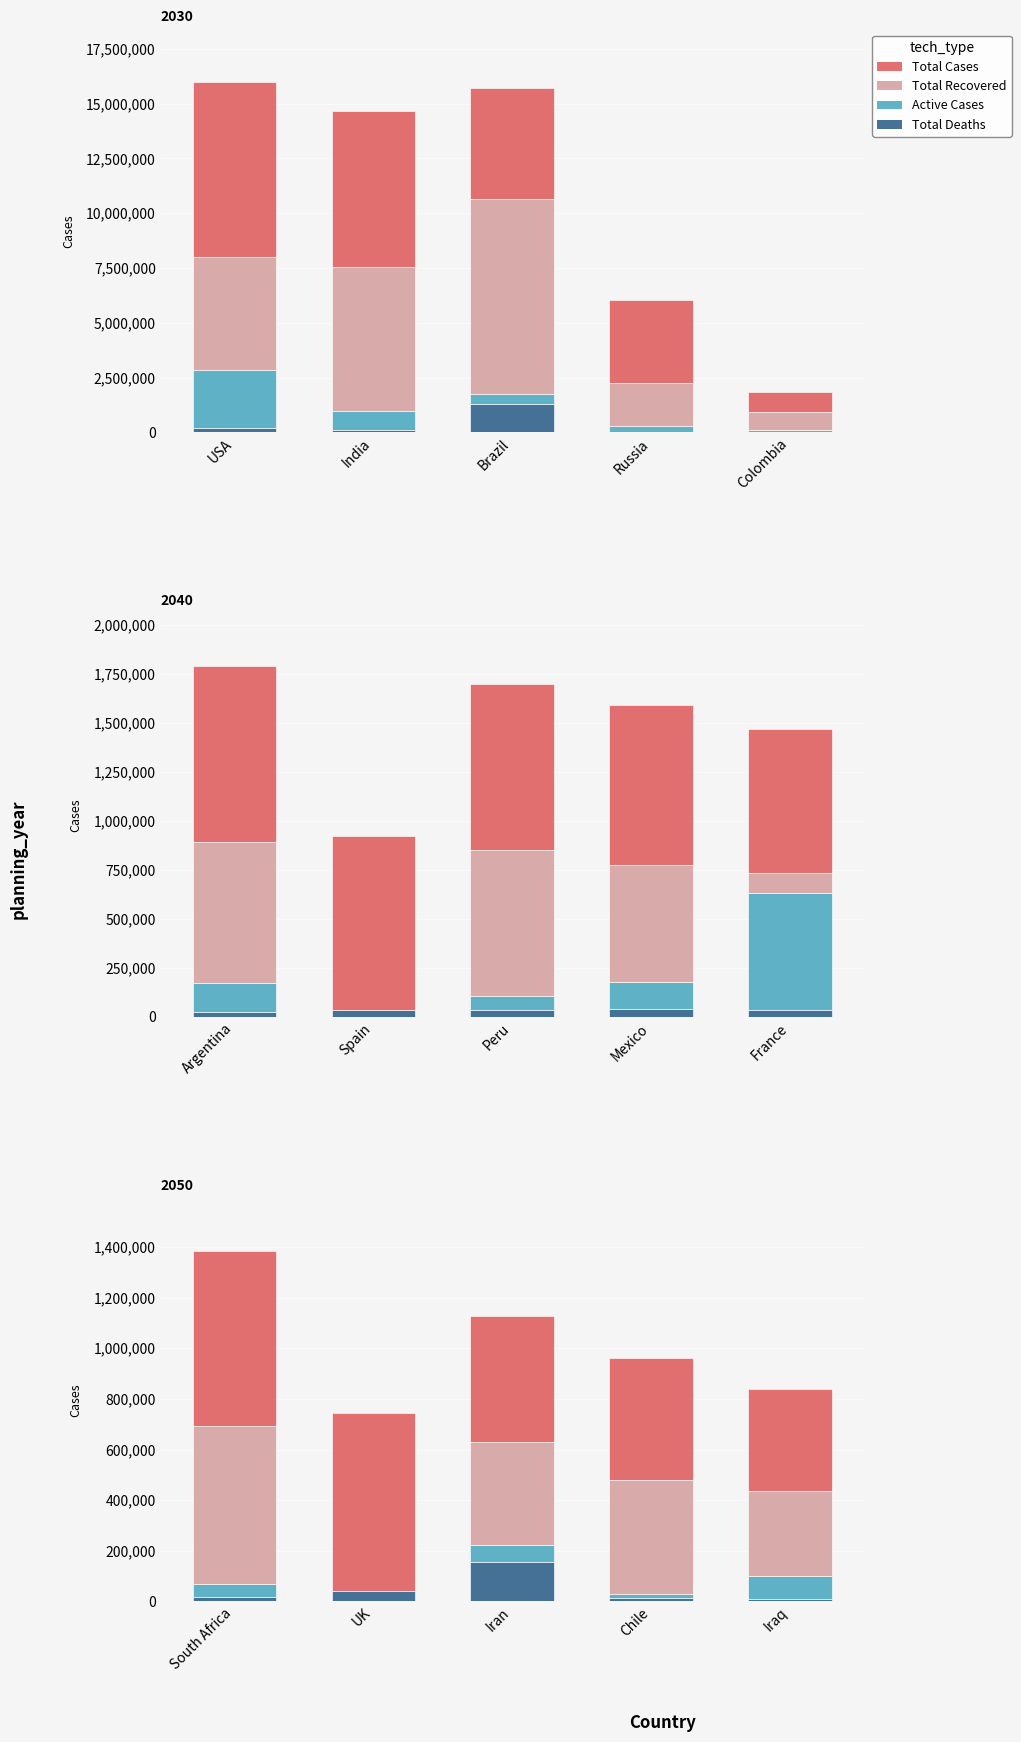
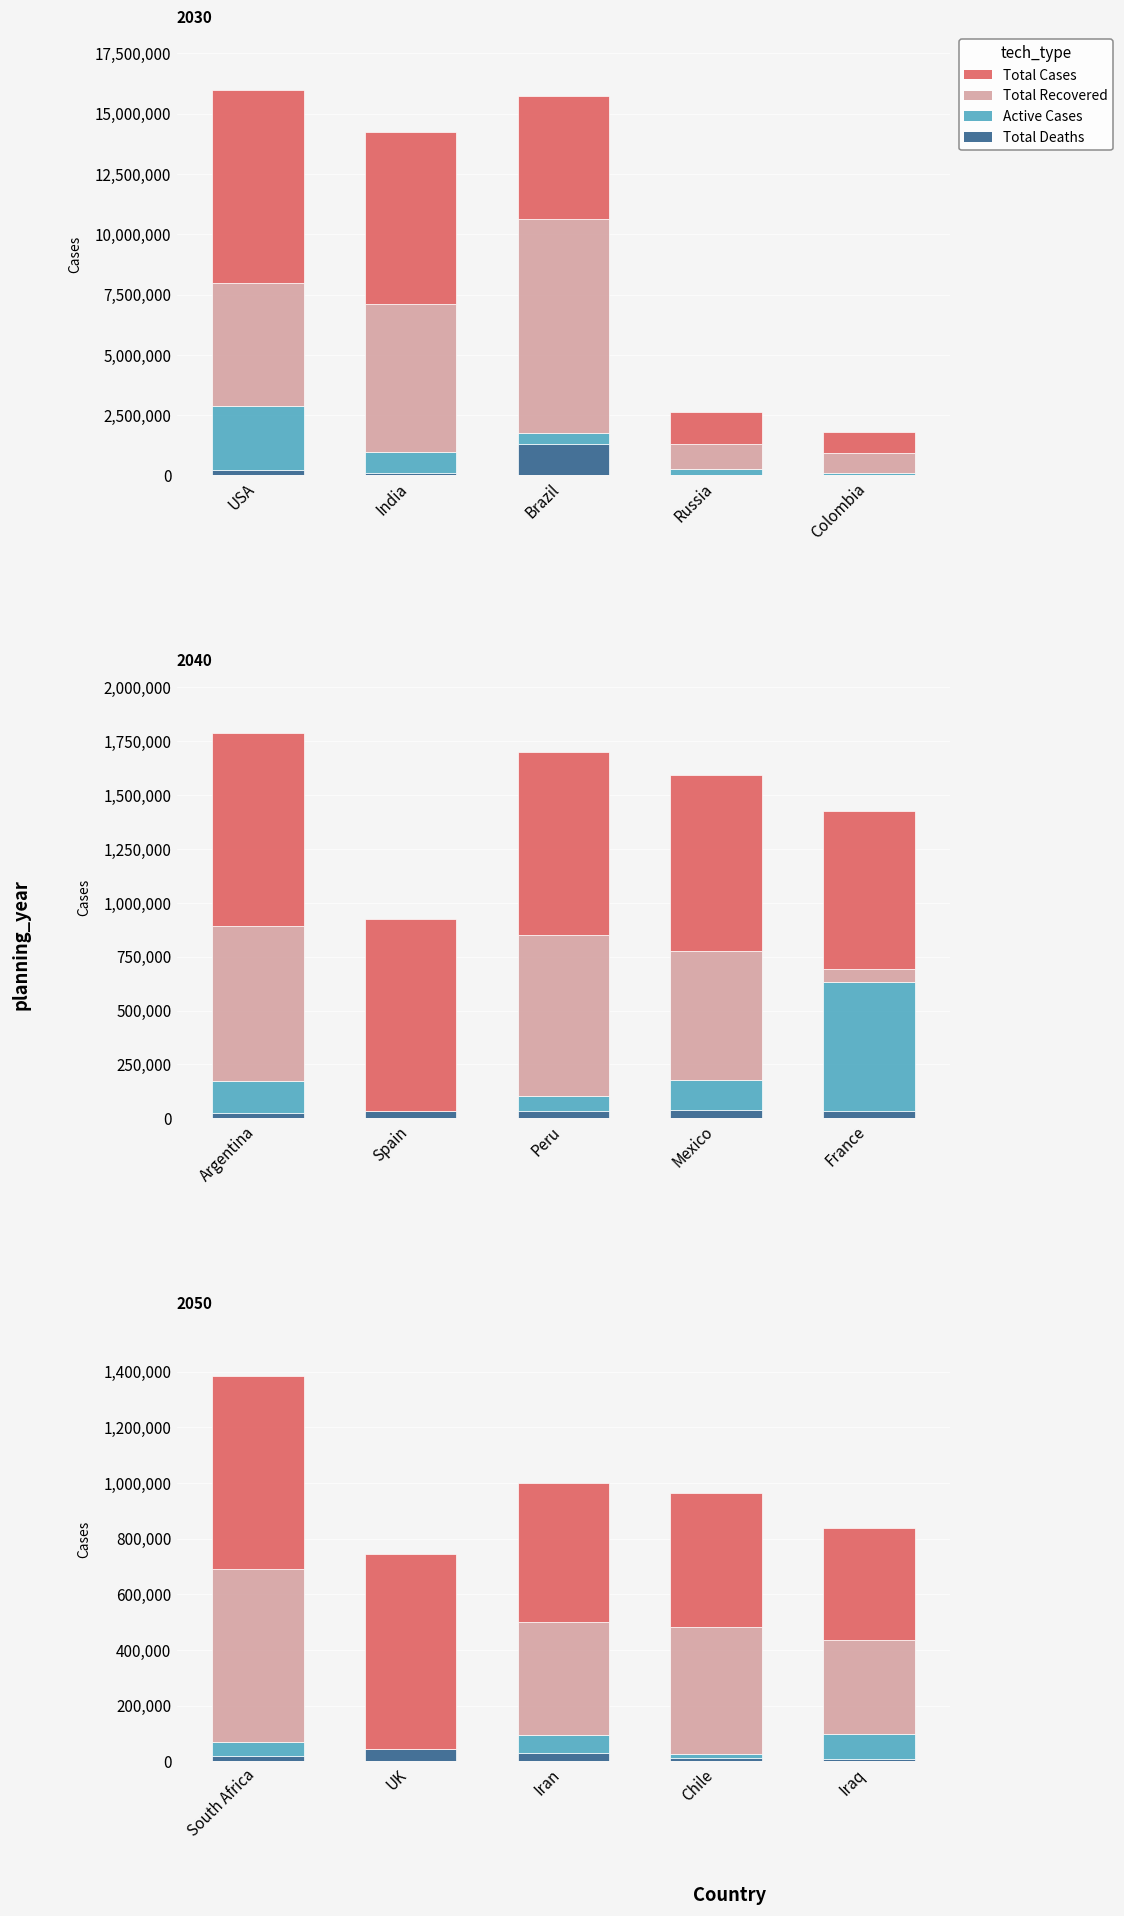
  {
    "2030": {
      "Total Deaths": {
        "USA": "200,000",
        "Brazil": "1,300,000"
      },
      "Active Cases": {
        "USA": "2,600,000",
        "India": "900,000",
        "Brazil": "500,000",
        "Russia": "300,000"
      },
      "Total Recovered": {
        "USA": "5,100,000",
-       "India": "6,600,000",
+       "India": "6,100,000",
        "Brazil": "8,900,000",
-       "Russia": "2,000,000",
+       "Russia": "1,000,000",
        "Colombia": "800,000"
      },
      "Total Cases": {
        "USA": "8,000,000",
        "India": "7,100,000",
        "Brazil": "5,100,000",
-       "Russia": "3,800,000",
+       "Russia": "1,300,000",
        "Colombia": "900,000"
      }
    },
    "2040": {
      "Total Deaths": {
        "Argentina": "20,000",
        "Spain": "30,000",
        "Peru": "30,000",
        "Mexico": "40,000",
        "France": "30,000"
      },
      "Active Cases": {
        "Argentina": "150,000",
        "Spain": "0",
        "Peru": "70,000",
        "Mexico": "140,000",
        "France": "600,000"
      },
      "Total Recovered": {
        "Argentina": "720,000",
        "Spain": "0",
        "Peru": "740,000",
        "Mexico": "590,000",
-       "France": "100,000"
+       "France": "60,000"
      },
      "Total Cases": {
        "Argentina": "890,000",
        "Spain": "890,000",
        "Peru": "850,000",
        "Mexico": "820,000",
        "France": "730,000"
      }
    },
    "2050": {
      "Total Deaths": {
        "South Africa": "20,000",
        "UK": "40,000",
-       "Iran": "160,000",
+       "Iran": "30,000",
        "Chile": "10,000"
      },
      "Active Cases": {
        "South Africa": "50,000",
        "UK": "0",
        "Iran": "70,000",
        "Chile": "10,000",
        "Iraq": "90,000"
      },
      "Total Recovered": {
        "South Africa": "620,000",
        "UK": "0",
        "Iran": "410,000",
        "Chile": "450,000",
        "Iraq": "340,000"
      },
      "Total Cases": {
        "South Africa": "690,000",
        "UK": "700,000",
        "Iran": "500,000",
        "Chile": "480,000",
        "Iraq": "400,000"
      }
    }
  }
